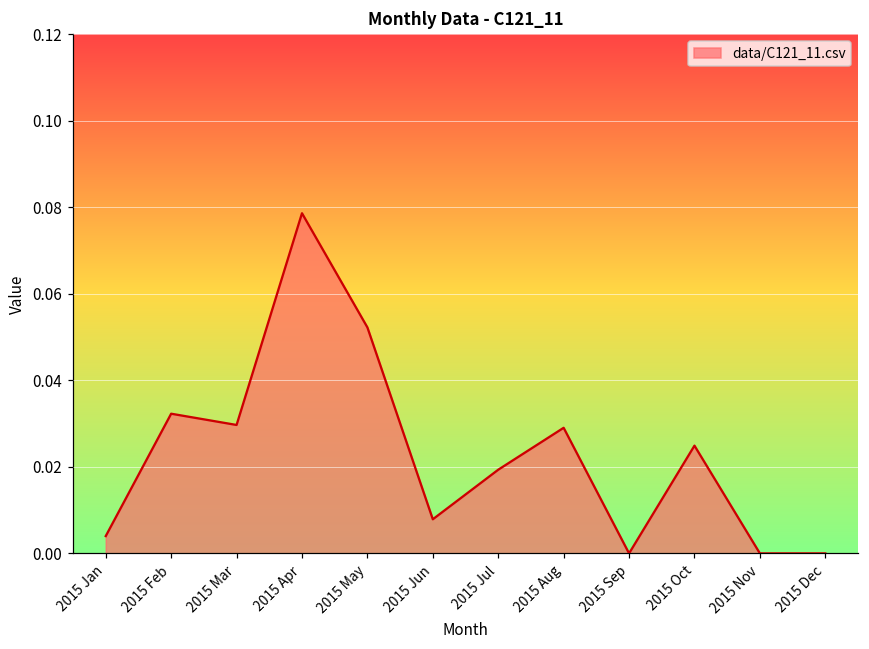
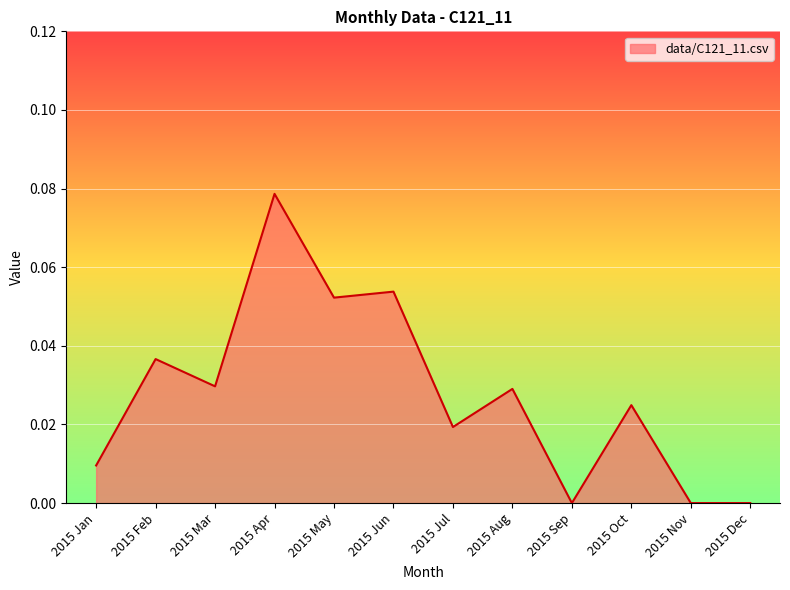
  {
-   "2015 Jan": 0.004,
-   "2015 Feb": 0.032,
+   "2015 Jan": 0.010,
+   "2015 Feb": 0.037,
    "2015 Mar": 0.030,
    "2015 Apr": 0.079,
    "2015 May": 0.052,
-   "2015 Jun": 0.008,
+   "2015 Jun": 0.054,
    "2015 Jul": 0.019,
    "2015 Aug": 0.029,
    "2015 Sep": 0.000,
    "2015 Oct": 0.025,
    "2015 Nov": 0.000,
    "2015 Dec": 0.000
  }
